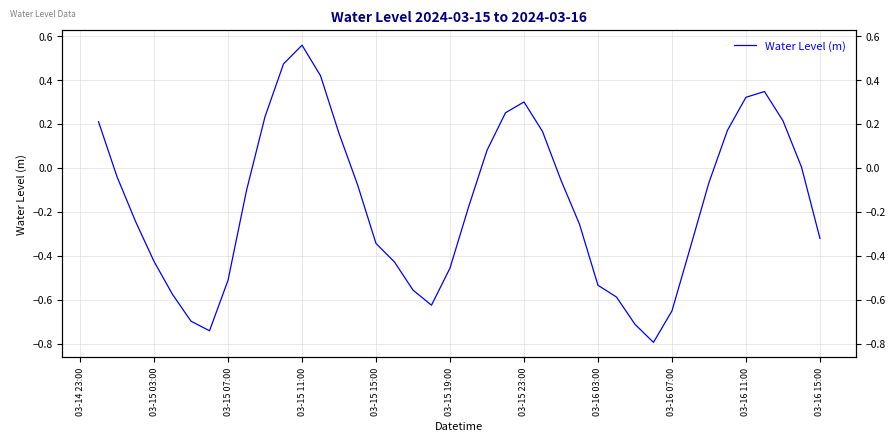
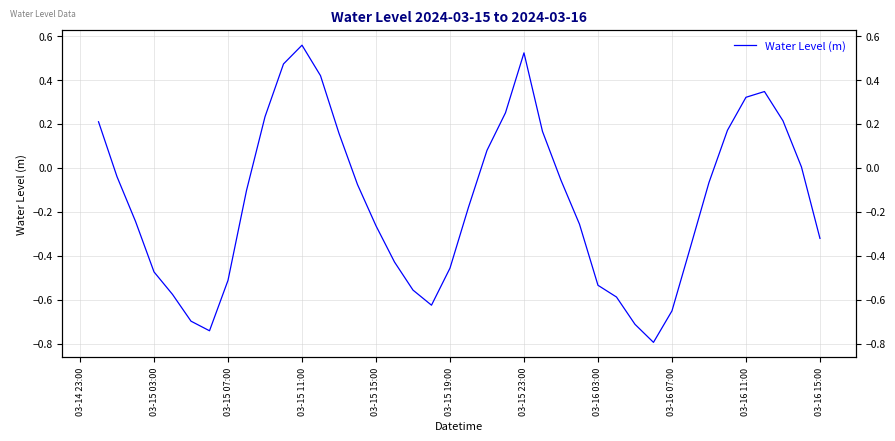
  {
-   "03-15 03:00": -0.43,
+   "03-15 03:00": -0.47,
    "03-15 07:00": -0.51,
    "03-15 11:00": 0.56,
-   "03-15 15:00": -0.34,
+   "03-15 15:00": -0.26,
    "03-15 19:00": -0.46,
-   "03-15 23:00": 0.30,
+   "03-15 23:00": 0.52,
    "03-16 03:00": -0.53,
    "03-16 07:00": -0.65,
    "03-16 11:00": 0.32,
    "03-16 15:00": -0.32
  }
